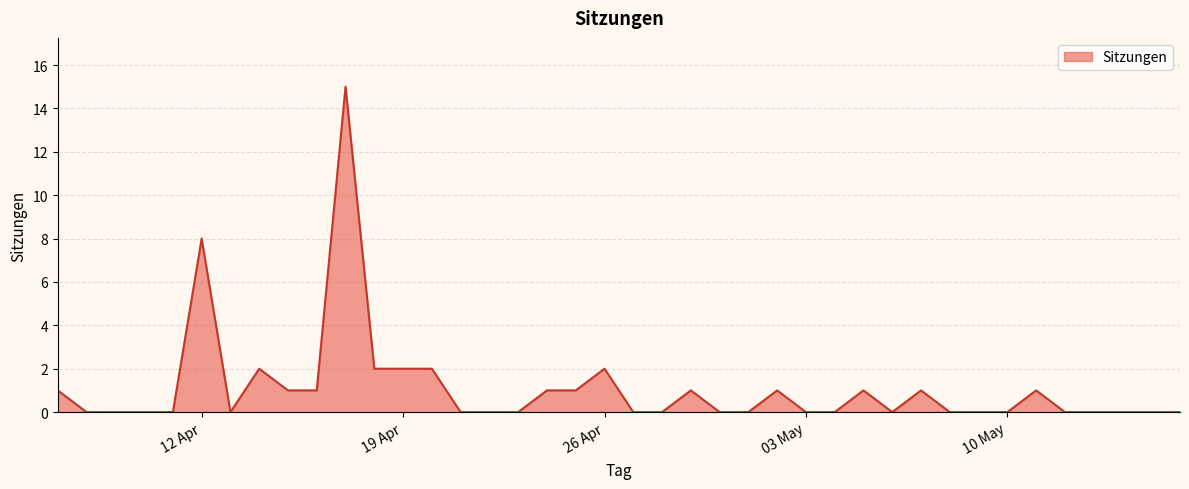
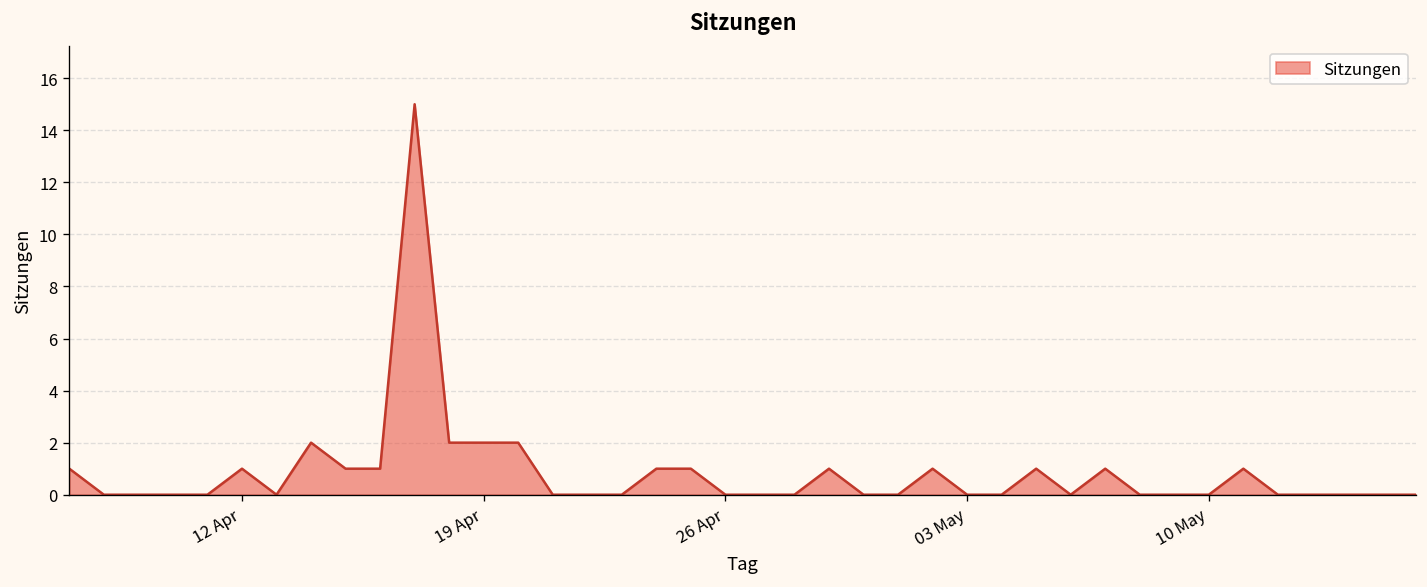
  {
-   "12 Apr": 8,
+   "12 Apr": 1,
    "19 Apr": 2,
-   "26 Apr": 2,
+   "26 Apr": 0,
    "03 May": 0,
    "10 May": 0
  }
